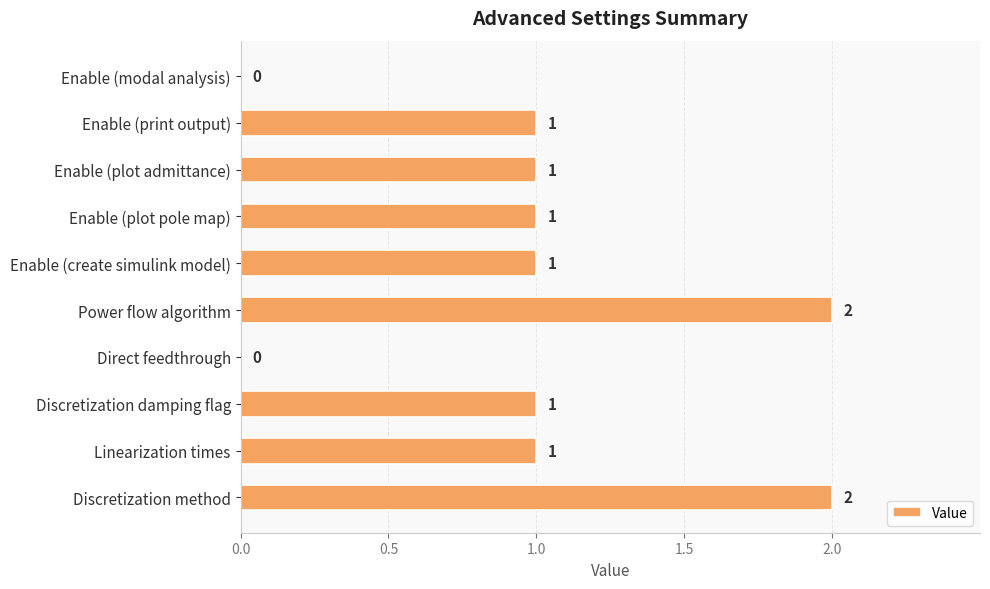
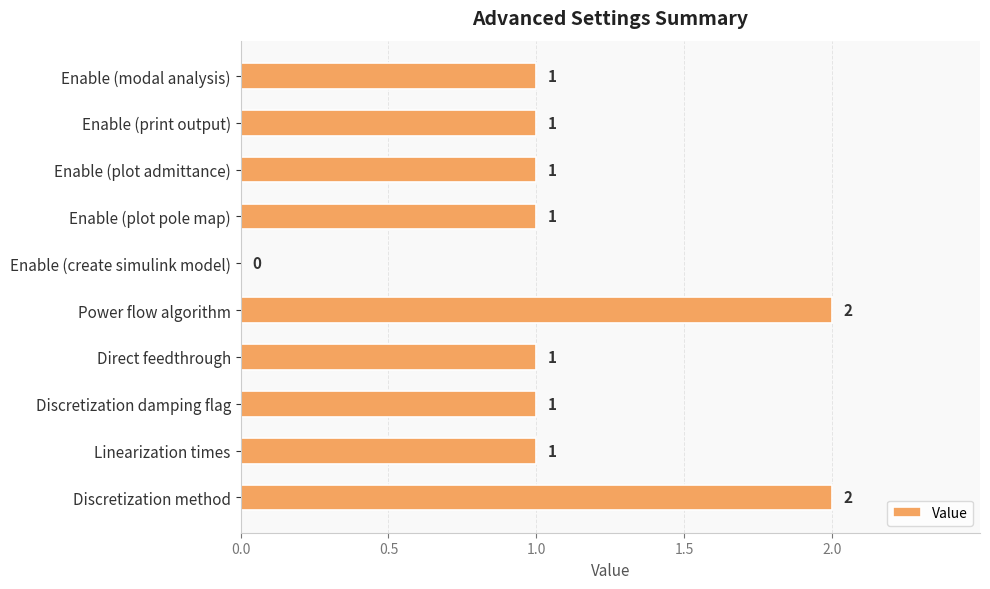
  {
-   "Enable (modal analysis)": 0,
+   "Enable (modal analysis)": 1,
    "Enable (print output)": 1,
    "Enable (plot admittance)": 1,
    "Enable (plot pole map)": 1,
-   "Enable (create simulink model)": 1,
+   "Enable (create simulink model)": 0,
    "Power flow algorithm": 2,
-   "Direct feedthrough": 0,
+   "Direct feedthrough": 1,
    "Discretization damping flag": 1,
    "Linearization times": 1,
    "Discretization method": 2
  }
